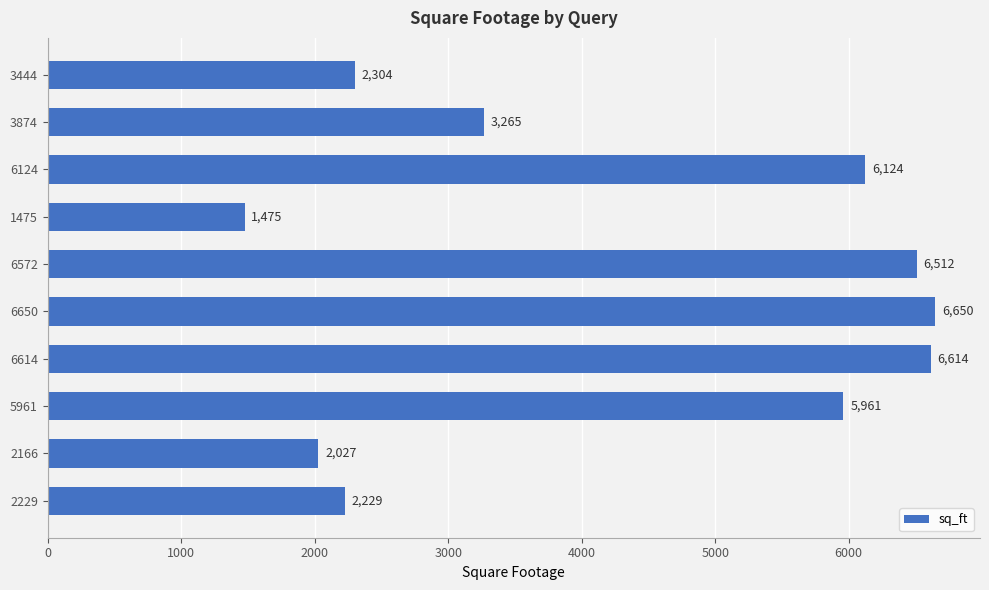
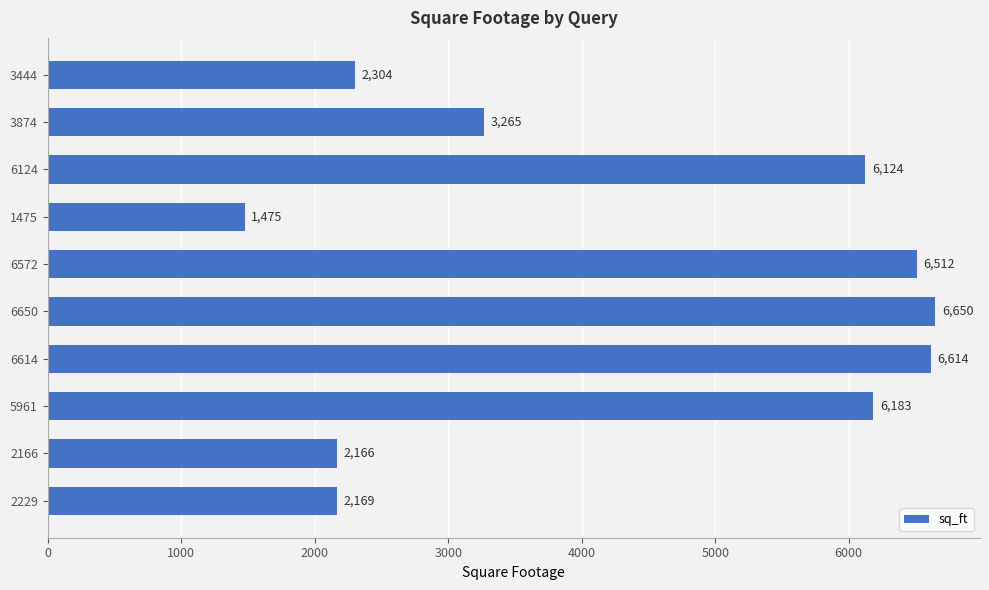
  {
    "3444": "2,304",
    "3874": "3,265",
    "6124": "6,124",
    "1475": "1,475",
    "6572": "6,512",
    "6650": "6,650",
    "6614": "6,614",
-   "5961": "5,961",
-   "2166": "2,027",
-   "2229": "2,229"
+   "5961": "6,183",
+   "2166": "2,166",
+   "2229": "2,169"
  }
